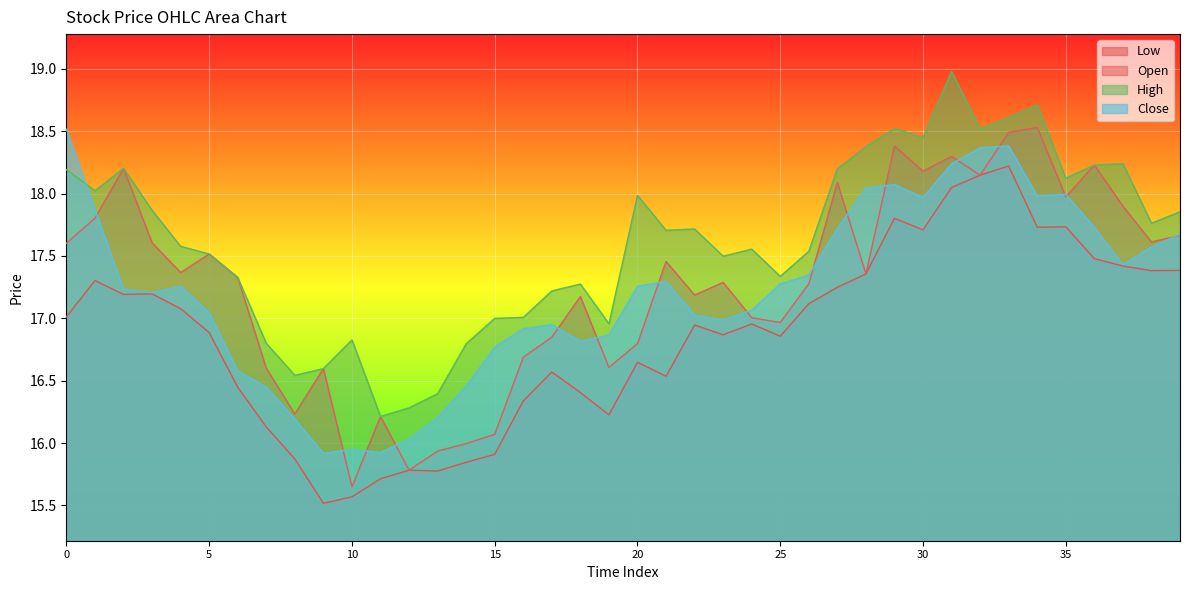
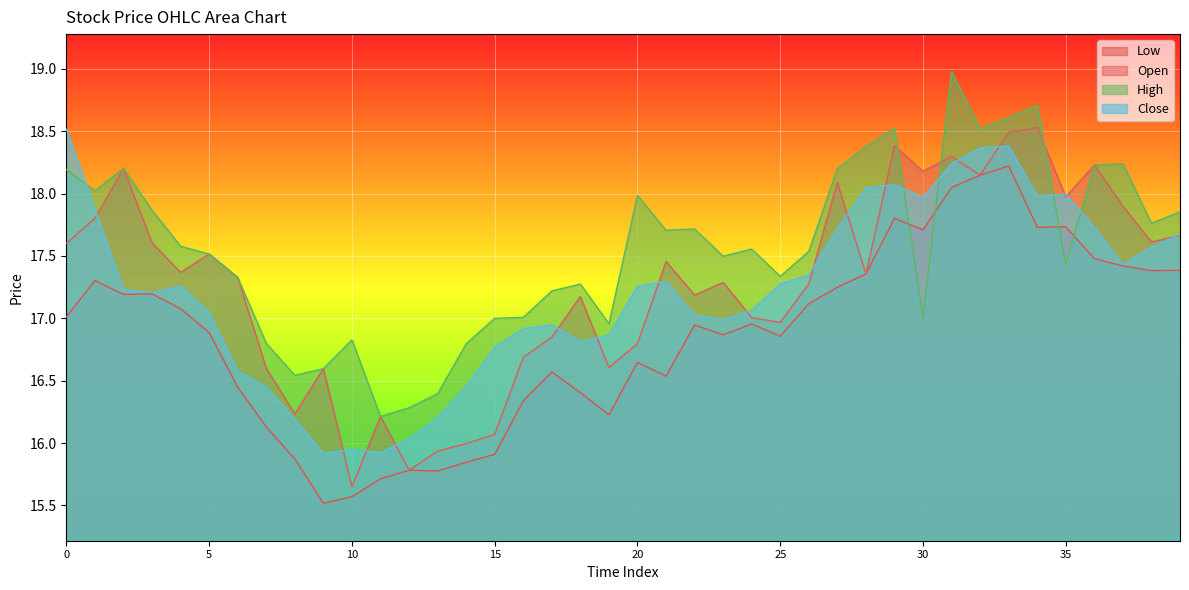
  {
    "High": {
      "0": 18.19,
      "10": 16.83,
      "15": 17.00,
      "20": 17.99,
      "25": 17.34,
-     "30": 18.45,
-     "35": 18.12
+     "30": 17.00,
+     "35": 17.43
    },
    "Close": {
      "0": 18.52,
      "5": 17.05,
      "10": 15.95,
      "15": 16.77,
      "20": 17.26,
      "25": 17.28,
      "30": 17.97
    }
  }
